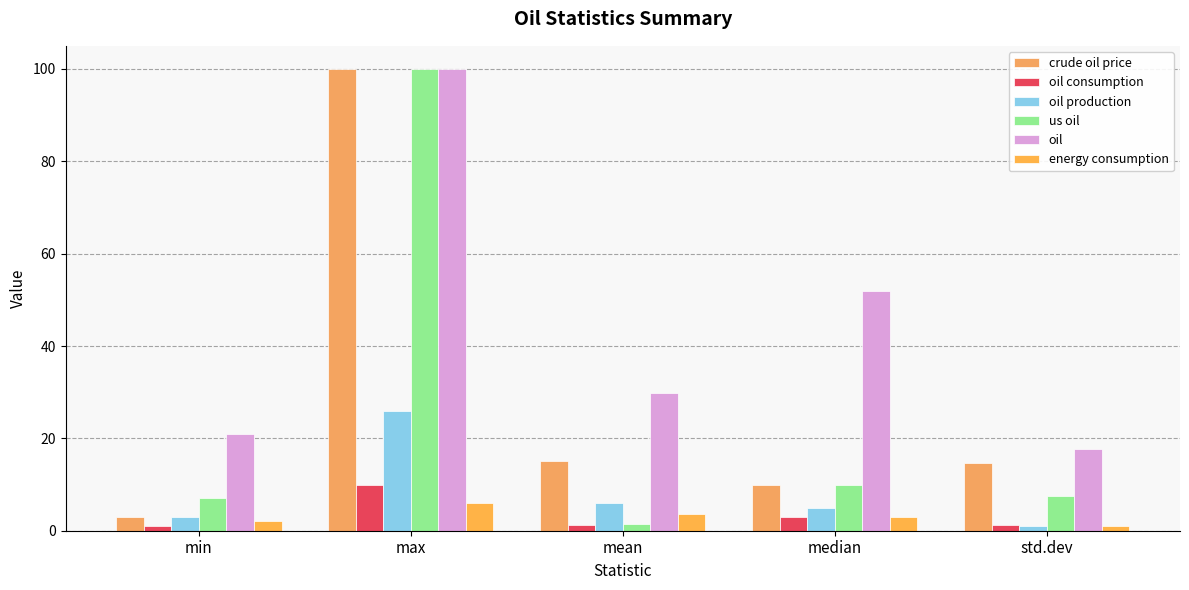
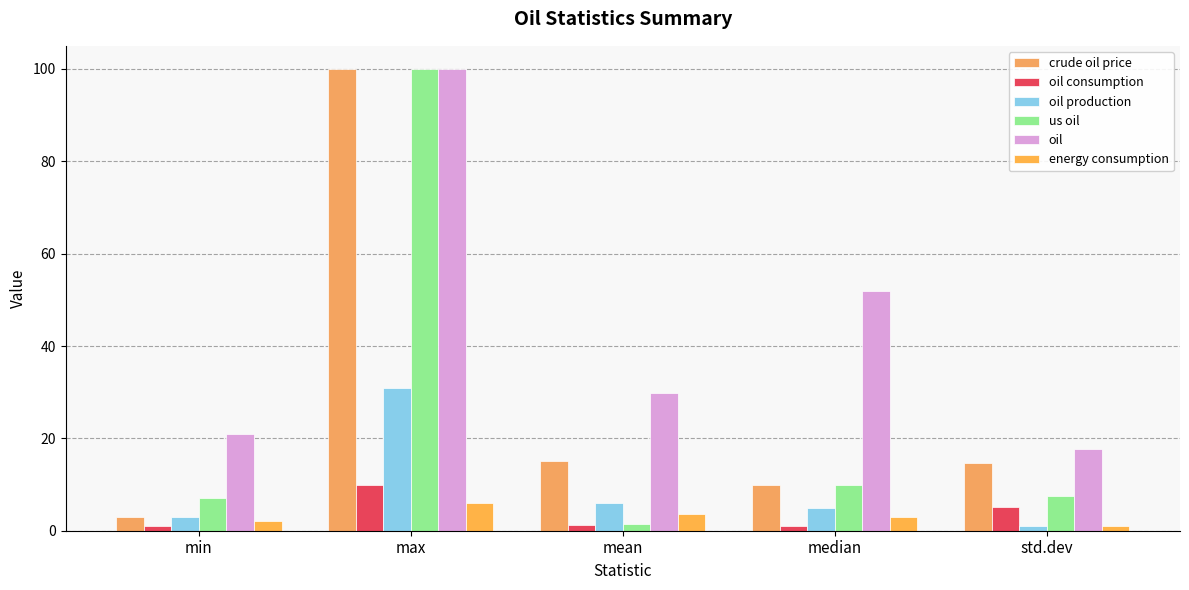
  {
    "oil consumption": {
      "min": 1,
      "max": 10,
      "mean": 1,
-     "median": 3,
-     "std.dev": 1
+     "median": 1,
+     "std.dev": 5
    },
    "oil production": {
      "min": 3,
-     "max": 26,
+     "max": 31,
      "mean": 6,
      "median": 5,
      "std.dev": 1
    },
    "us oil": {
      "min": 7,
      "max": 100,
      "mean": 2,
      "median": 10,
      "std.dev": 8
    },
    "oil": {
      "min": 21,
      "max": 100,
      "mean": 30,
      "median": 52,
      "std.dev": 18
    }
  }
